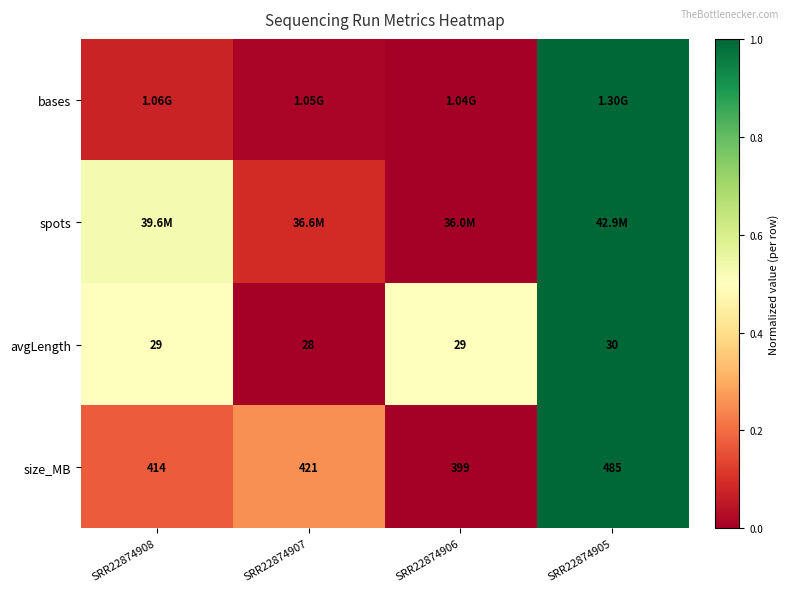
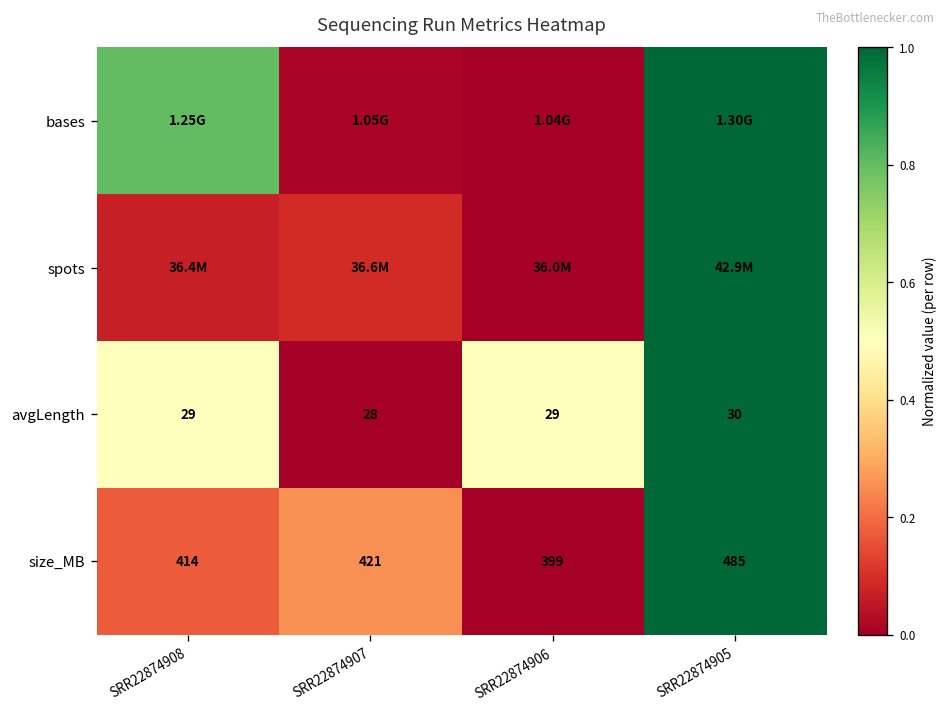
  {
    "bases": {
-     "SRR22874908": "1.06G",
+     "SRR22874908": "1.25G",
      "SRR22874907": "1.05G",
      "SRR22874906": "1.04G",
      "SRR22874905": "1.30G"
    },
    "spots": {
-     "SRR22874908": "39.6M",
+     "SRR22874908": "36.4M",
      "SRR22874907": "36.6M",
      "SRR22874906": "36.0M",
      "SRR22874905": "42.9M"
    },
    "avgLength": {
      "SRR22874908": "29",
      "SRR22874907": "28",
      "SRR22874906": "29",
      "SRR22874905": "30"
    },
    "size_MB": {
      "SRR22874908": "414",
      "SRR22874907": "421",
      "SRR22874906": "399",
      "SRR22874905": "485"
    }
  }
